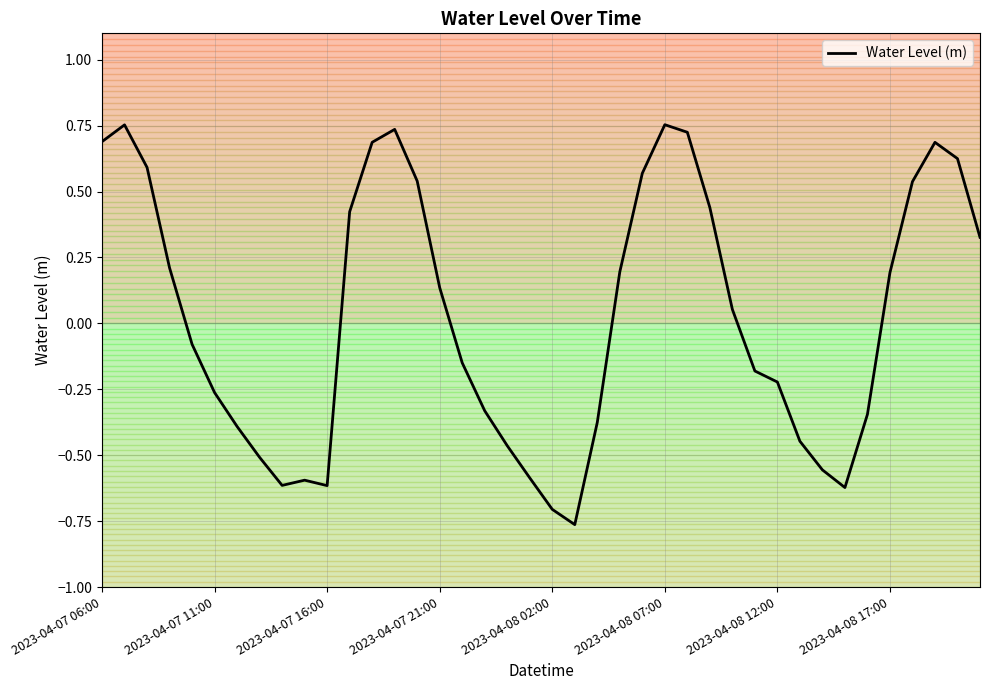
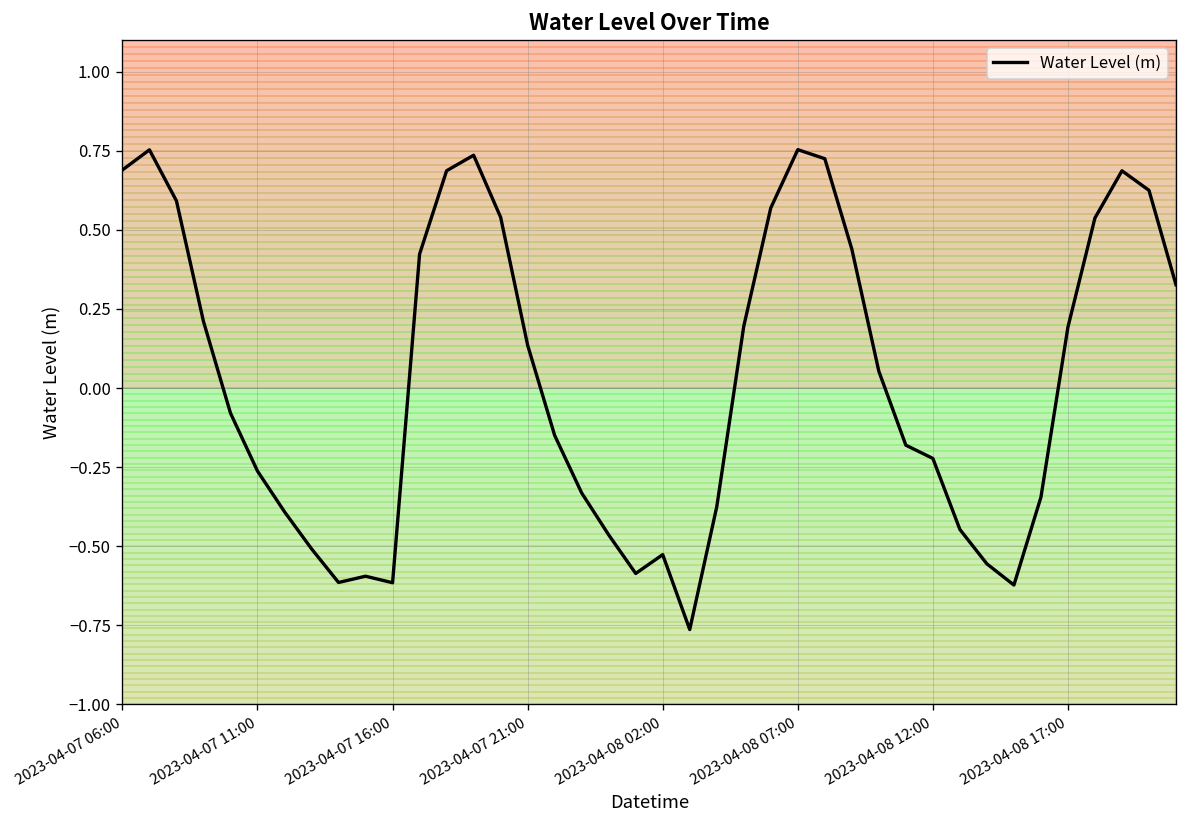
  {
    "2023-04-07 06:00": 0.69,
    "2023-04-07 11:00": -0.26,
    "2023-04-07 16:00": -0.62,
    "2023-04-07 21:00": 0.14,
-   "2023-04-08 02:00": -0.71,
+   "2023-04-08 02:00": -0.53,
    "2023-04-08 07:00": 0.75,
    "2023-04-08 12:00": -0.22,
    "2023-04-08 17:00": 0.19
  }
